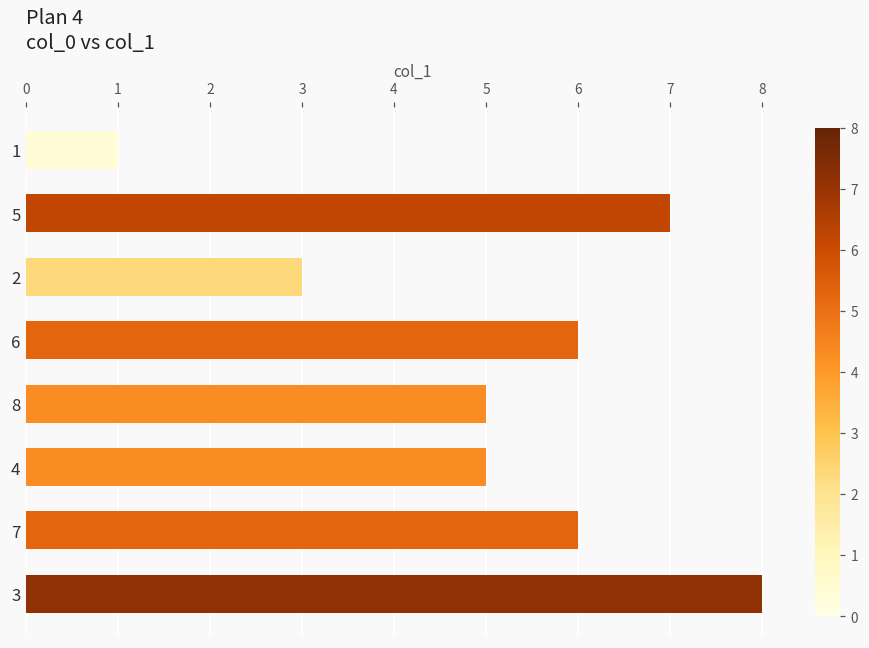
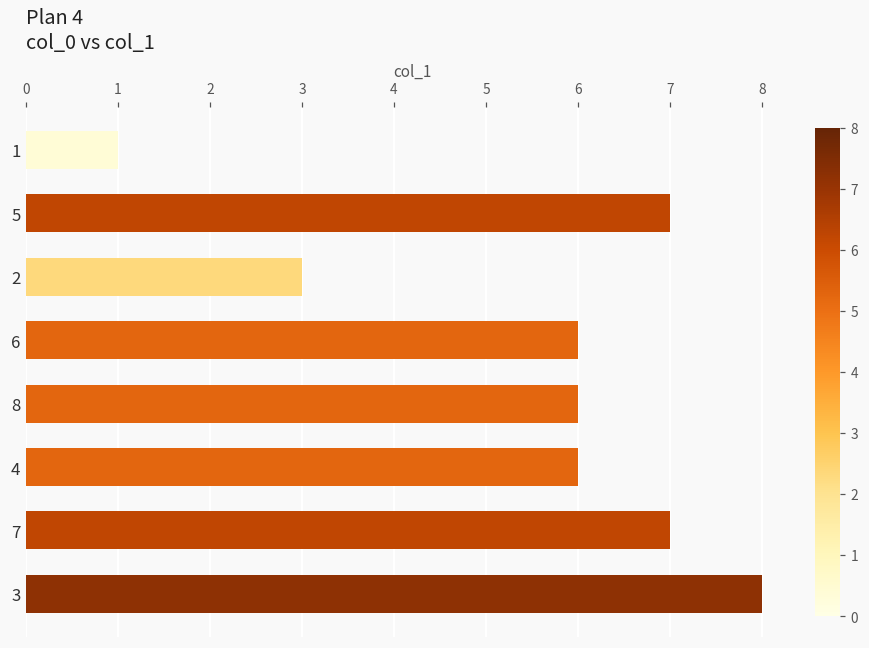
  {
    "1": 1,
    "5": 7,
    "2": 3,
    "6": 6,
-   "8": 5,
-   "4": 5,
-   "7": 6,
+   "8": 6,
+   "4": 6,
+   "7": 7,
    "3": 8
  }
